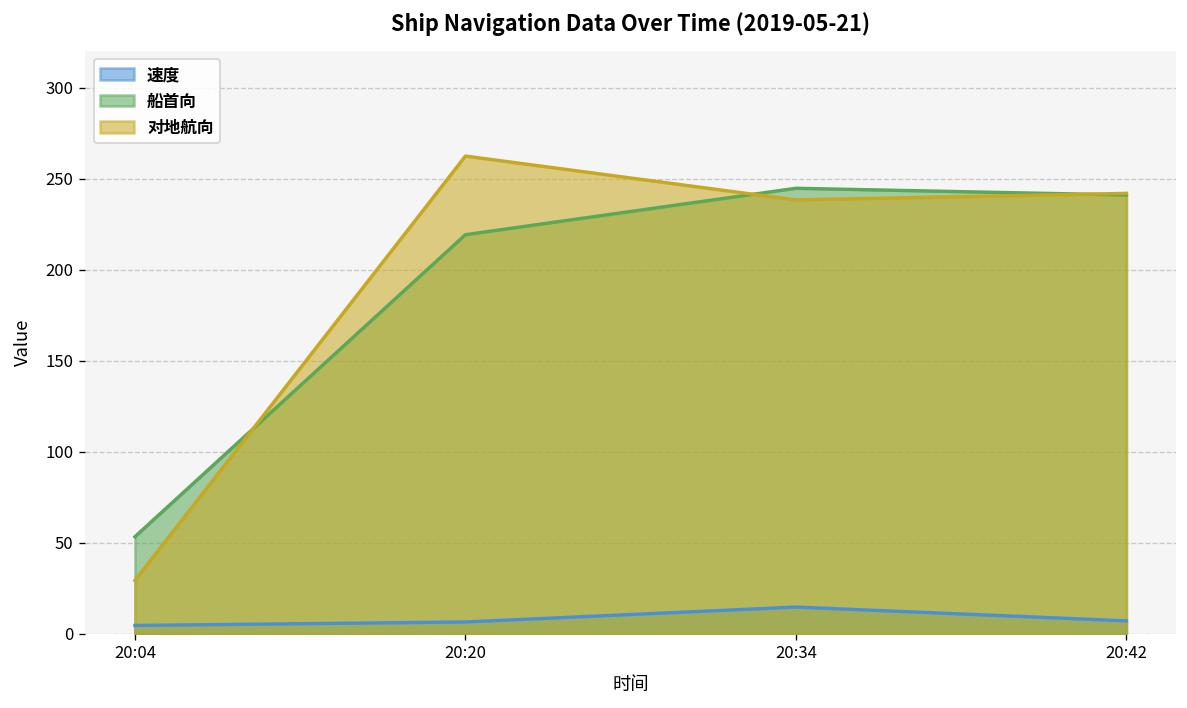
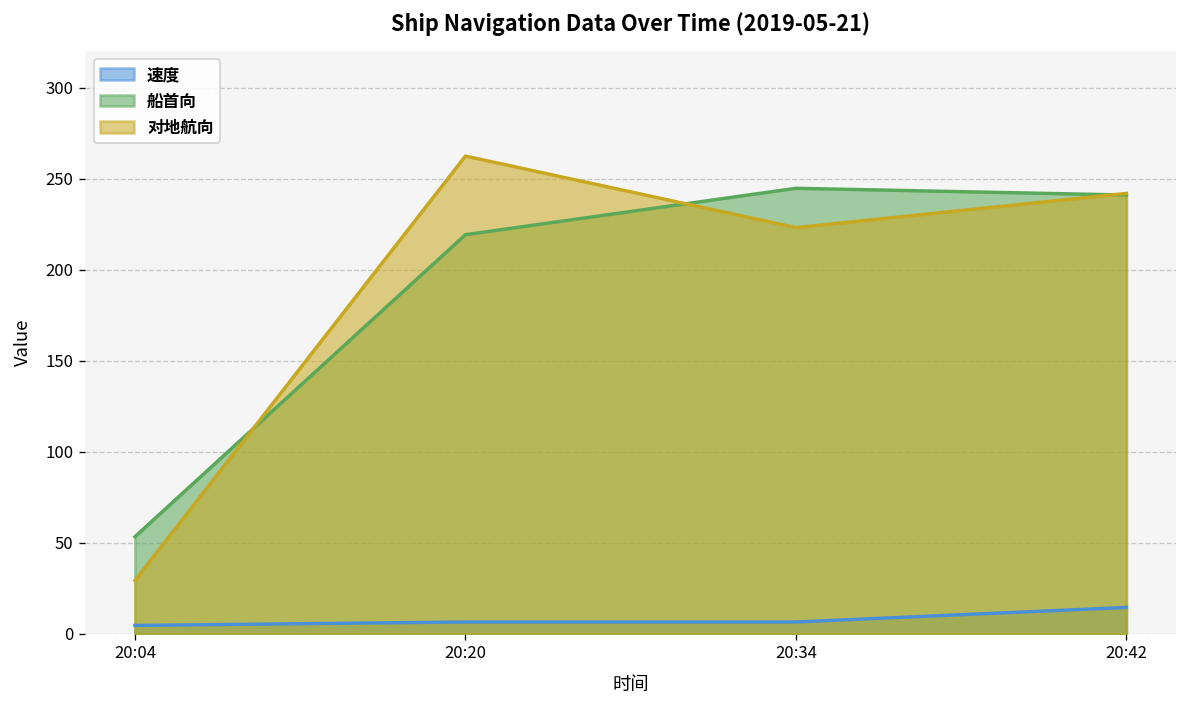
  {
    "速度": {
      "20:04": 5,
      "20:20": 7,
-     "20:34": 15,
-     "20:42": 7
+     "20:34": 7,
+     "20:42": 15
    },
    "船首向": {
      "20:04": 53,
      "20:20": 219,
      "20:34": 245
    },
    "对地航向": {
      "20:04": 29,
      "20:20": 262,
-     "20:34": 238
+     "20:34": 223
    }
  }
